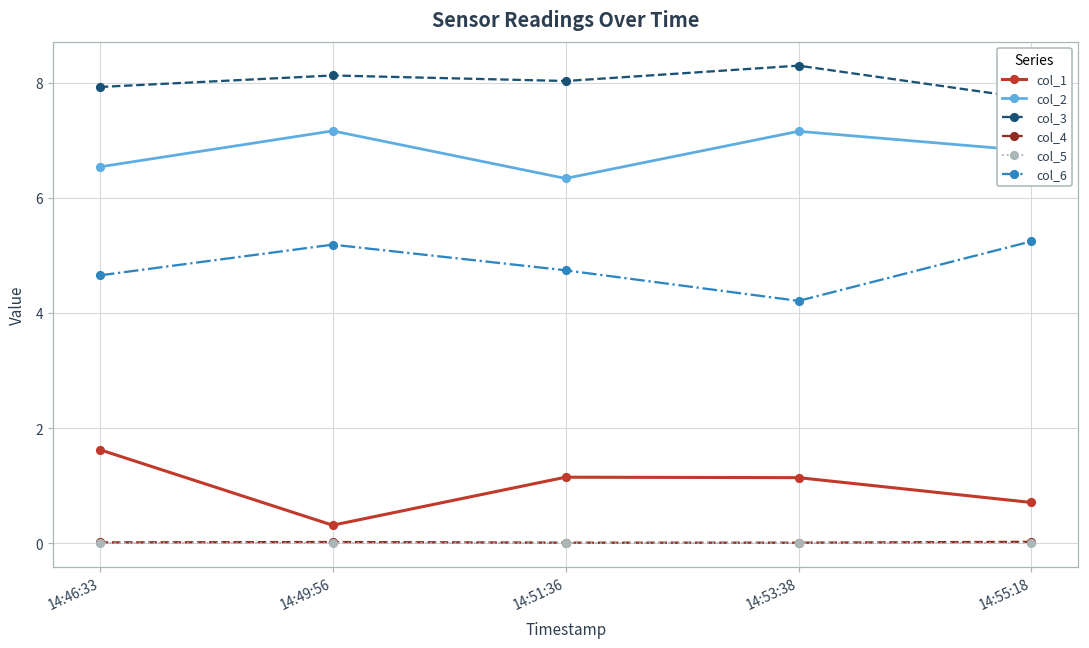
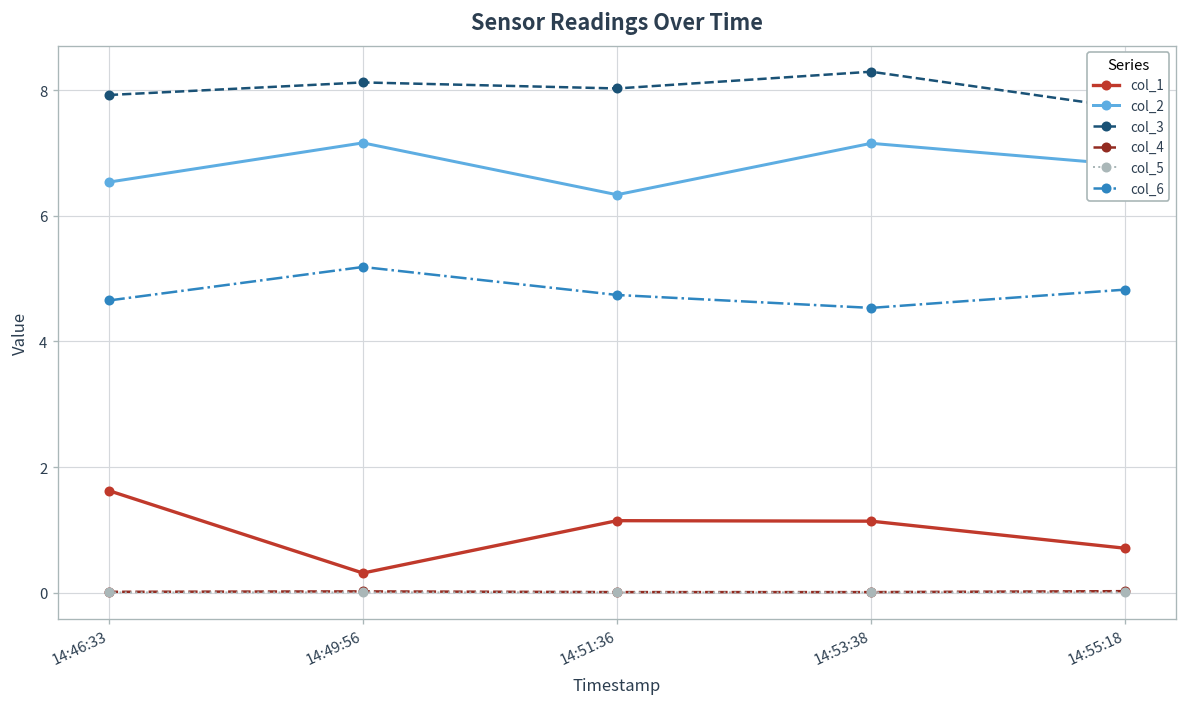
  {
    "col_2": {
      "14:46:33": 6.5,
      "14:49:56": 7.2,
      "14:51:36": 6.3,
      "14:53:38": 7.2
    },
    "col_3": {
      "14:46:33": 7.9,
      "14:49:56": 8.1,
      "14:51:36": 8.0,
      "14:53:38": 8.3
    },
    "col_6": {
      "14:46:33": 4.7,
      "14:49:56": 5.2,
      "14:51:36": 4.7,
-     "14:53:38": 4.2,
-     "14:55:18": 5.2
+     "14:53:38": 4.5,
+     "14:55:18": 4.8
    }
  }
